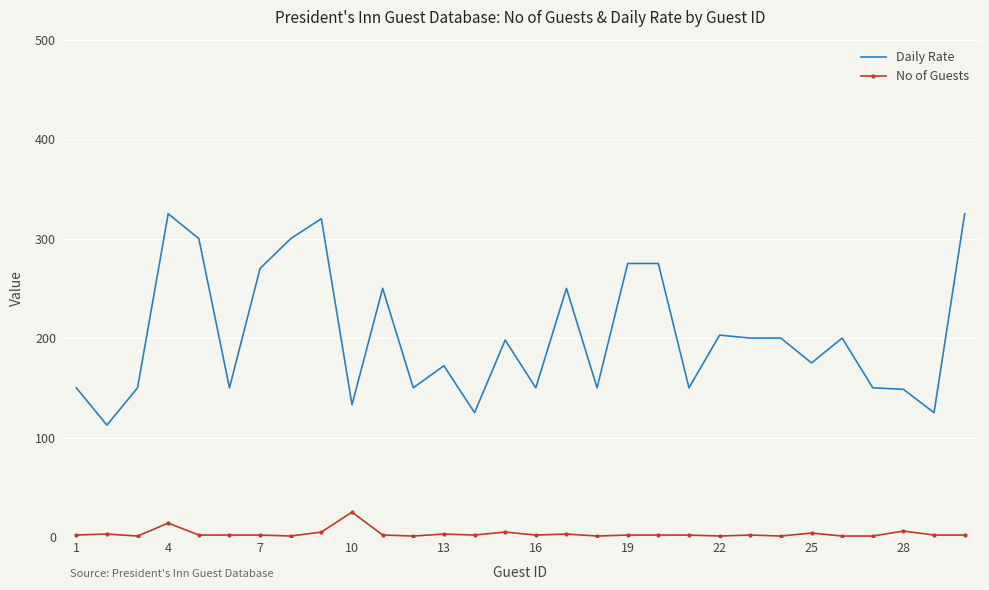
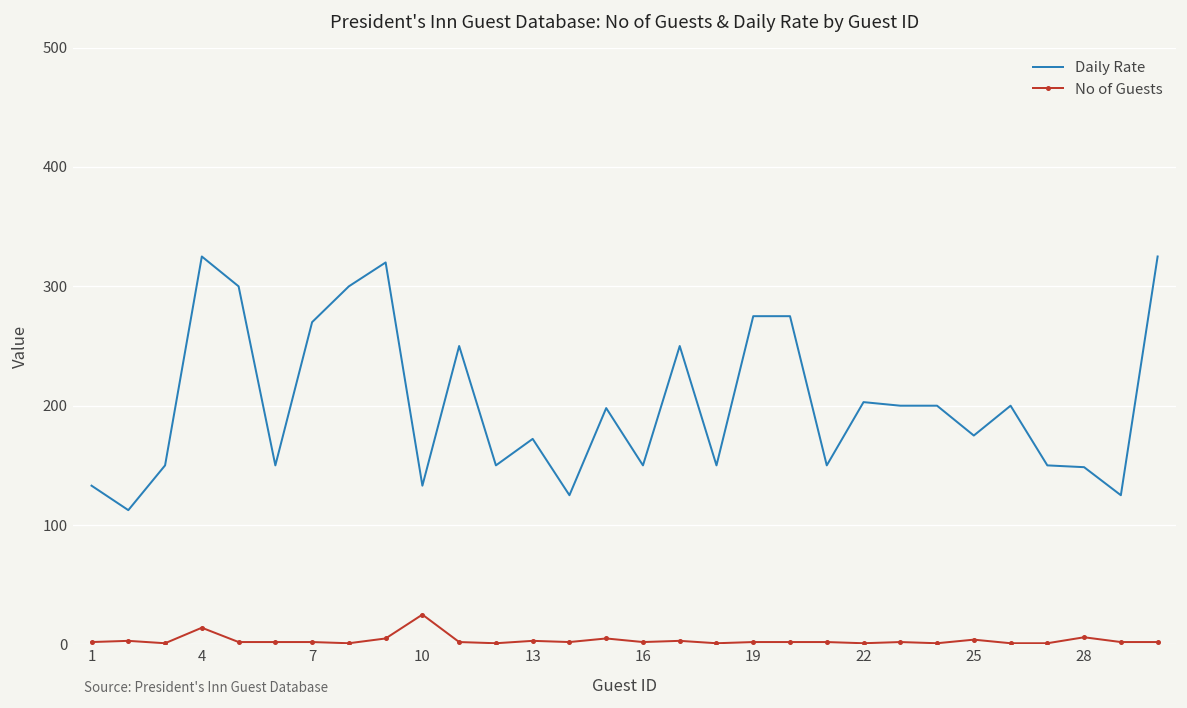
  {
    "Daily Rate": {
-     "1": 150,
+     "1": 130,
      "4": 330,
      "7": 270,
      "10": 130,
      "13": 170,
      "16": 150,
      "19": 280,
      "22": 200,
      "25": 180,
      "28": 150
    },
    "No of Guests": {
      "1": 0,
      "4": 10,
      "7": 0,
      "10": 30,
      "13": 0,
      "16": 0,
      "19": 0,
      "22": 0,
      "25": 0,
      "28": 10
    }
  }
